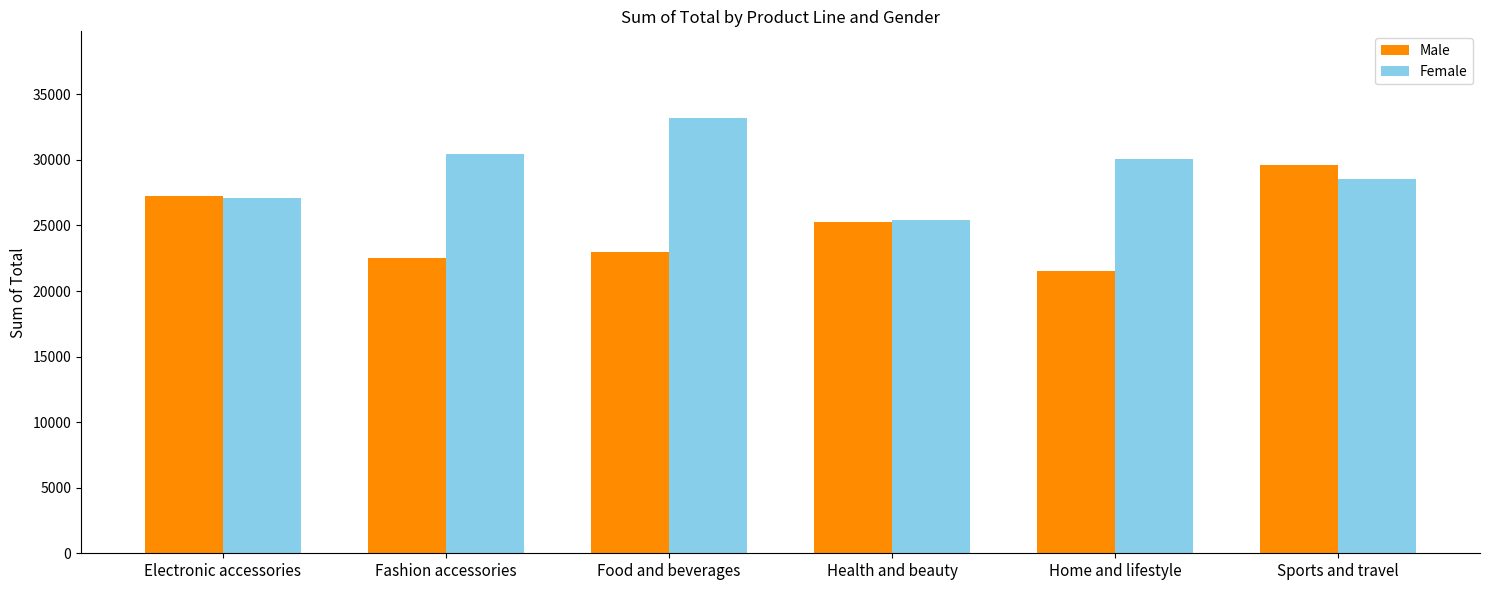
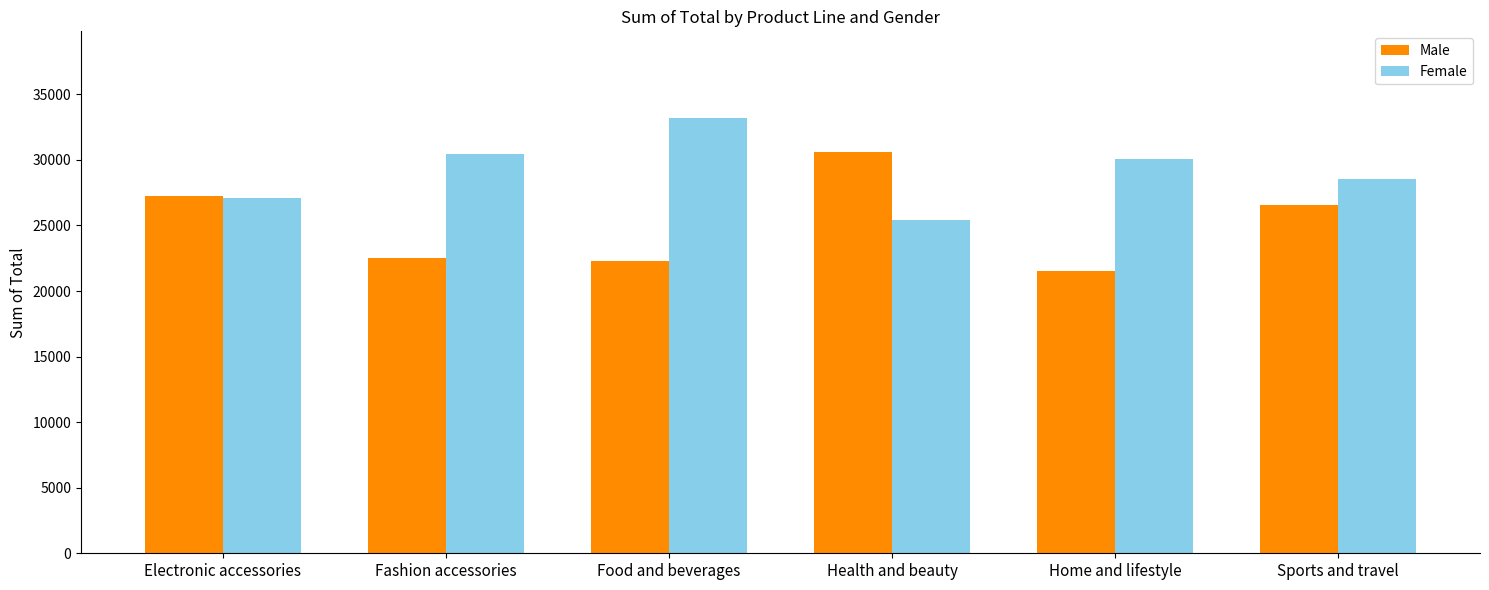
  {
    "Male": {
      "Electronic accessories": 27200,
      "Fashion accessories": 22500,
-     "Food and beverages": 23000,
-     "Health and beauty": 25300,
+     "Food and beverages": 22300,
+     "Health and beauty": 30600,
      "Home and lifestyle": 21500,
-     "Sports and travel": 29600
+     "Sports and travel": 26500
    },
    "Female": {
      "Electronic accessories": 27100,
      "Fashion accessories": 30400,
      "Food and beverages": 33200,
      "Health and beauty": 25500,
      "Home and lifestyle": 30000,
      "Sports and travel": 28600
    }
  }
